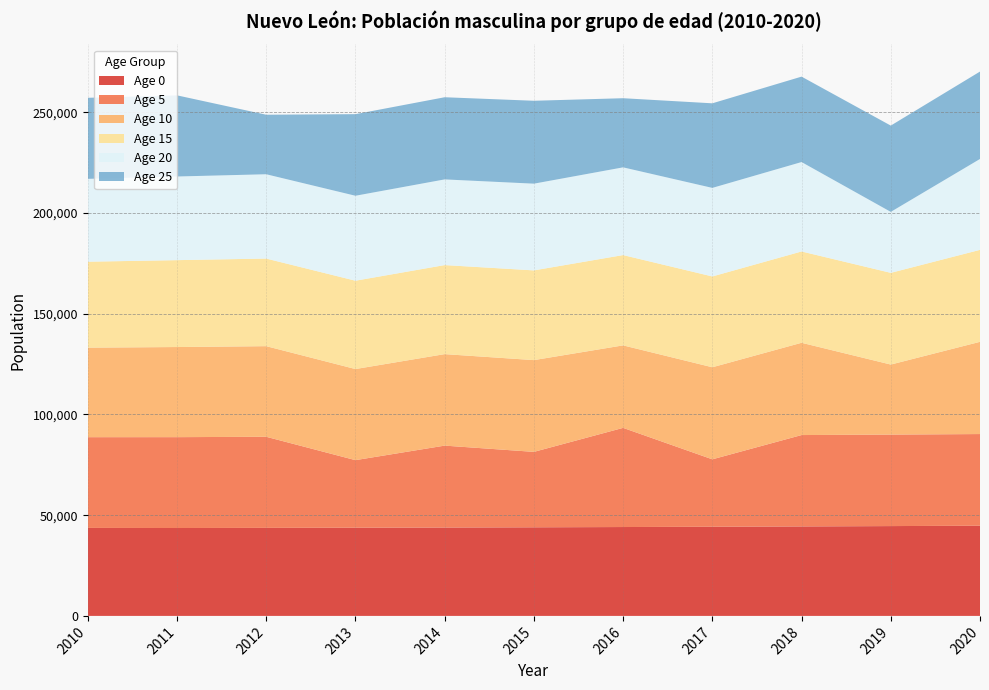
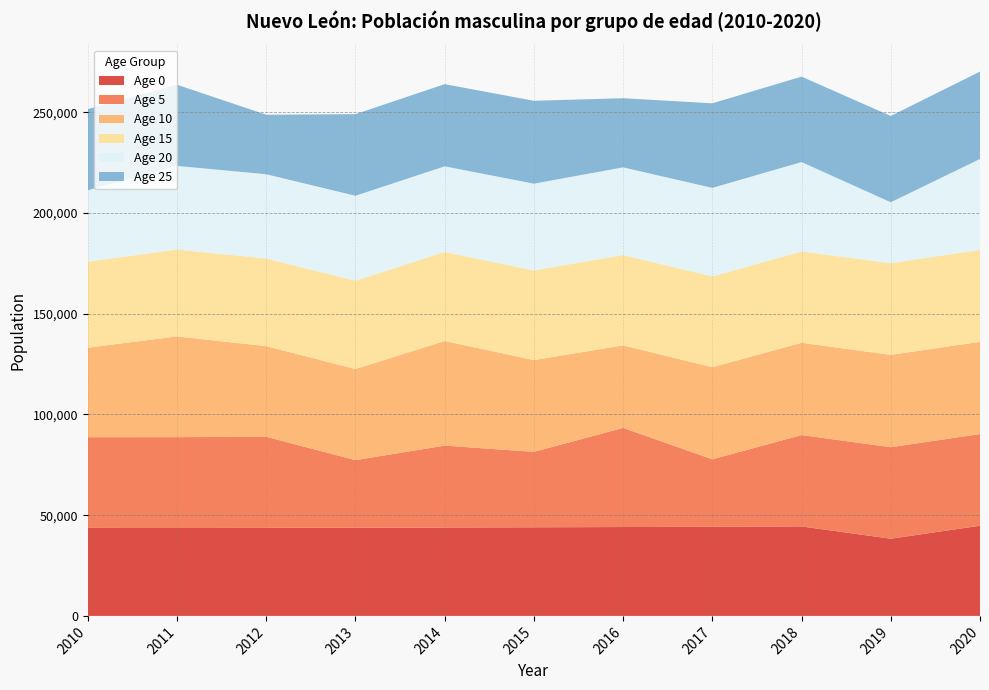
  {
    "Age 0": {
      "2010": "44,000",
      "2011": "44,000",
      "2012": "44,000",
      "2013": "44,000",
      "2014": "44,000",
      "2015": "44,000",
      "2016": "44,000",
      "2017": "44,000",
      "2018": "44,000",
-     "2019": "45,000",
+     "2019": "38,000",
      "2020": "45,000"
    },
    "Age 5": {
      "2010": "45,000",
      "2011": "45,000",
      "2012": "45,000",
      "2013": "34,000",
      "2014": "41,000",
      "2015": "37,000",
      "2016": "49,000",
      "2017": "33,000",
      "2018": "45,000",
      "2019": "45,000",
      "2020": "45,000"
    },
    "Age 10": {
      "2010": "44,000",
-     "2011": "45,000",
+     "2011": "50,000",
      "2012": "45,000",
      "2013": "45,000",
-     "2014": "45,000",
+     "2014": "52,000",
      "2015": "46,000",
      "2016": "41,000",
      "2017": "46,000",
      "2018": "46,000",
-     "2019": "35,000",
+     "2019": "46,000",
      "2020": "46,000"
    },
    "Age 15": {
      "2010": "43,000",
      "2011": "43,000",
      "2012": "43,000",
      "2013": "44,000",
      "2014": "44,000",
      "2015": "45,000",
      "2016": "45,000",
      "2017": "45,000",
      "2018": "45,000",
      "2019": "46,000",
      "2020": "46,000"
    },
    "Age 20": {
-     "2010": "41,000",
+     "2010": "35,000",
      "2012": "42,000",
      "2013": "42,000",
      "2014": "43,000",
      "2015": "43,000",
      "2016": "44,000",
      "2017": "44,000",
      "2018": "44,000",
      "2019": "30,000",
      "2020": "45,000"
    },
    "Age 25": {
      "2010": "40,000",
      "2012": "30,000",
      "2013": "40,000",
      "2014": "41,000",
      "2015": "41,000",
      "2016": "34,000",
      "2017": "42,000",
      "2018": "42,000",
      "2019": "43,000",
      "2020": "43,000"
    }
  }
